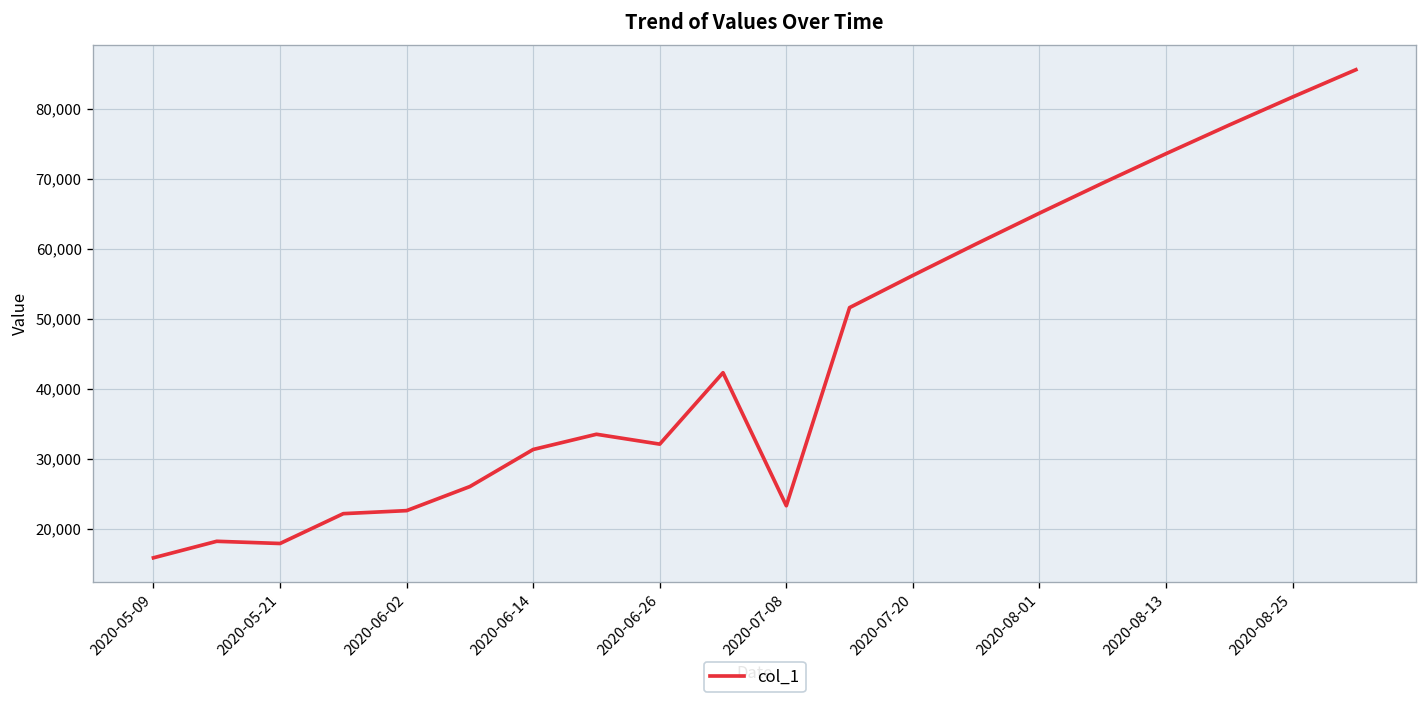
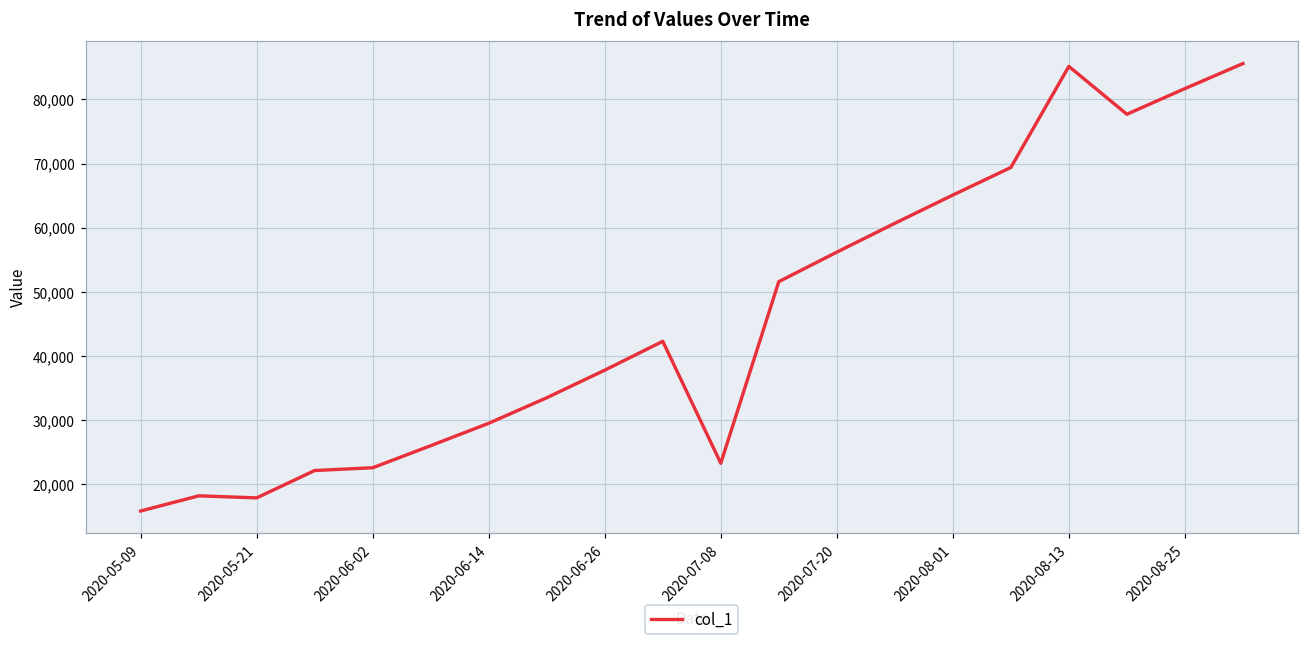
  {
    "2020-05-09": "16,000",
    "2020-05-21": "18,000",
    "2020-06-02": "23,000",
-   "2020-06-14": "31,000",
-   "2020-06-26": "32,000",
+   "2020-06-14": "30,000",
+   "2020-06-26": "38,000",
    "2020-07-08": "23,000",
    "2020-07-20": "56,000",
    "2020-08-01": "65,000",
-   "2020-08-13": "74,000",
+   "2020-08-13": "85,000",
    "2020-08-25": "82,000"
  }
